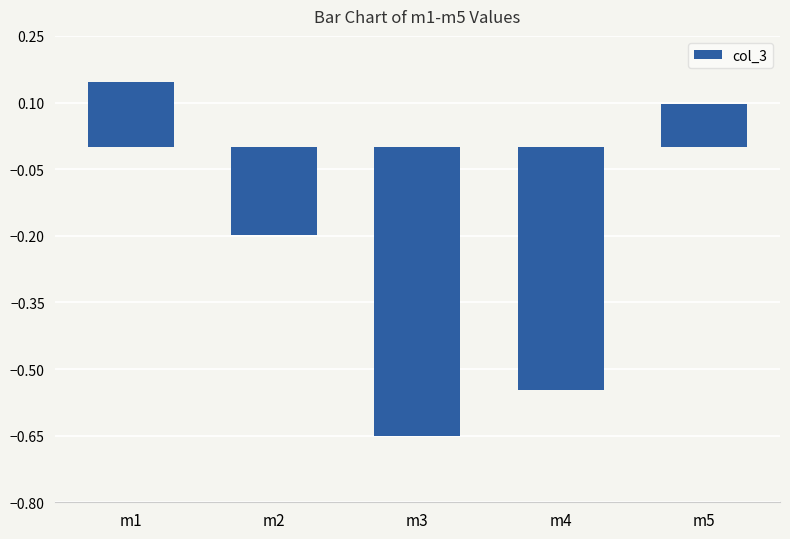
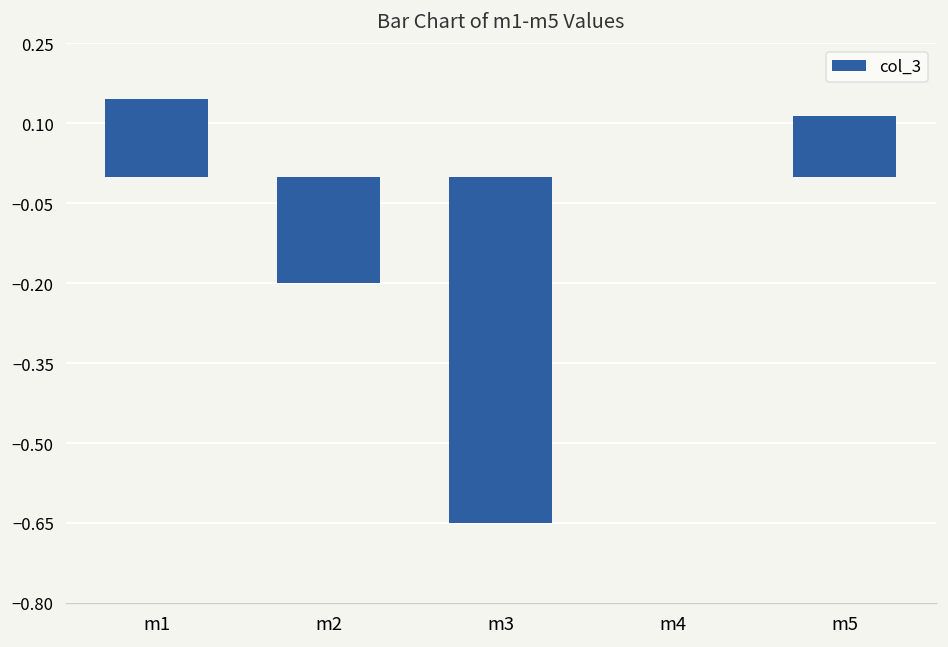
  {
    "m1": 0.15,
    "m2": -0.20,
    "m3": -0.65,
-   "m4": -0.55,
-   "m5": 0.10
+   "m4": 0.00,
+   "m5": 0.11
  }
